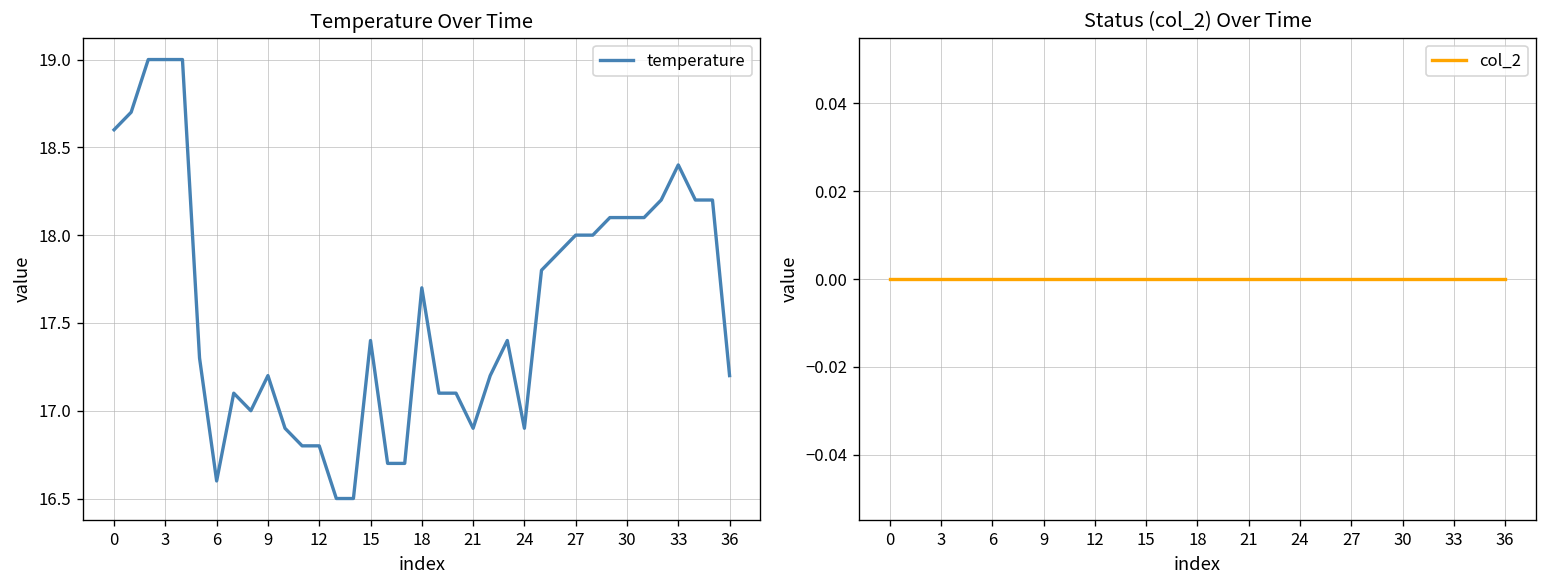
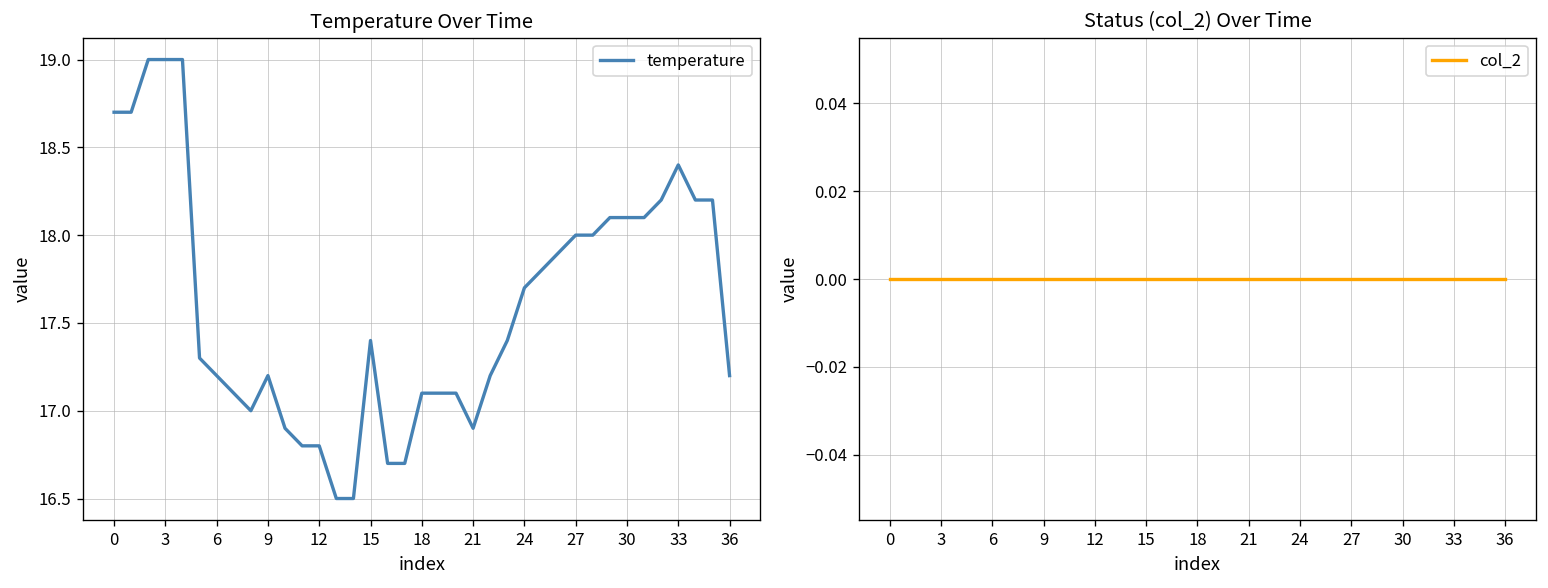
  {
    "Temperature Over Time": {
-     "0": 18.6,
+     "0": 18.7,
      "3": 19.0,
-     "6": 16.6,
+     "6": 17.2,
      "9": 17.2,
      "12": 16.8,
      "15": 17.4,
-     "18": 17.7,
+     "18": 17.1,
      "21": 16.9,
-     "24": 16.9,
+     "24": 17.7,
      "27": 18.0,
      "30": 18.1,
      "33": 18.4,
      "36": 17.2
    },
    "Status (col_2) Over Time": {
      "0": 0.000,
      "3": 0.000,
      "6": 0.000,
      "9": 0.000,
      "12": 0.000,
      "15": 0.000,
      "18": 0.000,
      "21": 0.000,
      "24": 0.000,
      "27": 0.000,
      "30": 0.000,
      "33": 0.000,
      "36": 0.000
    }
  }
